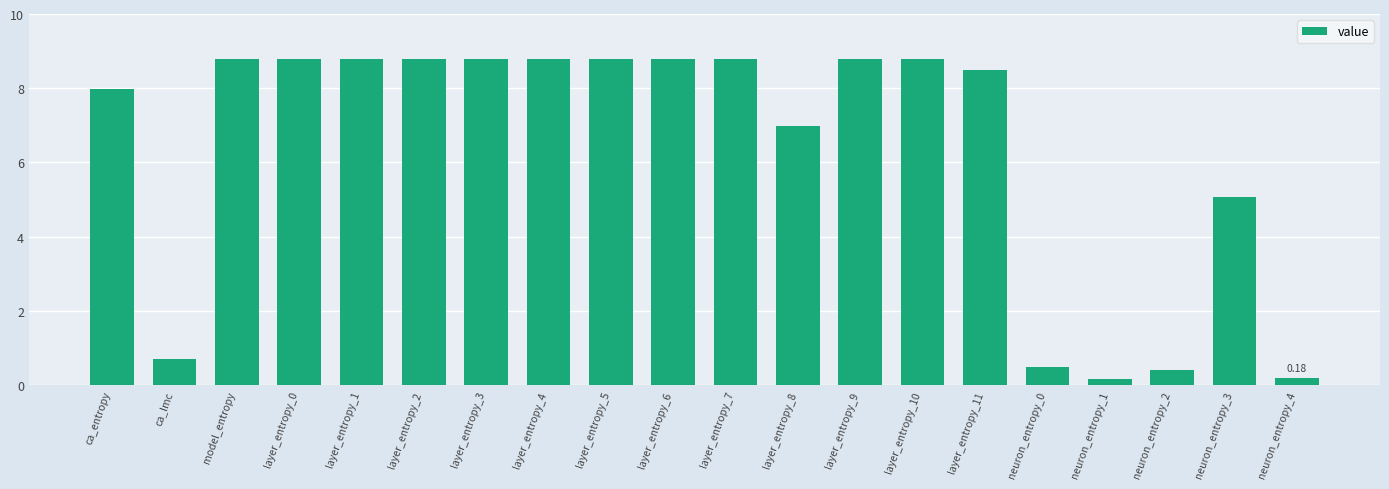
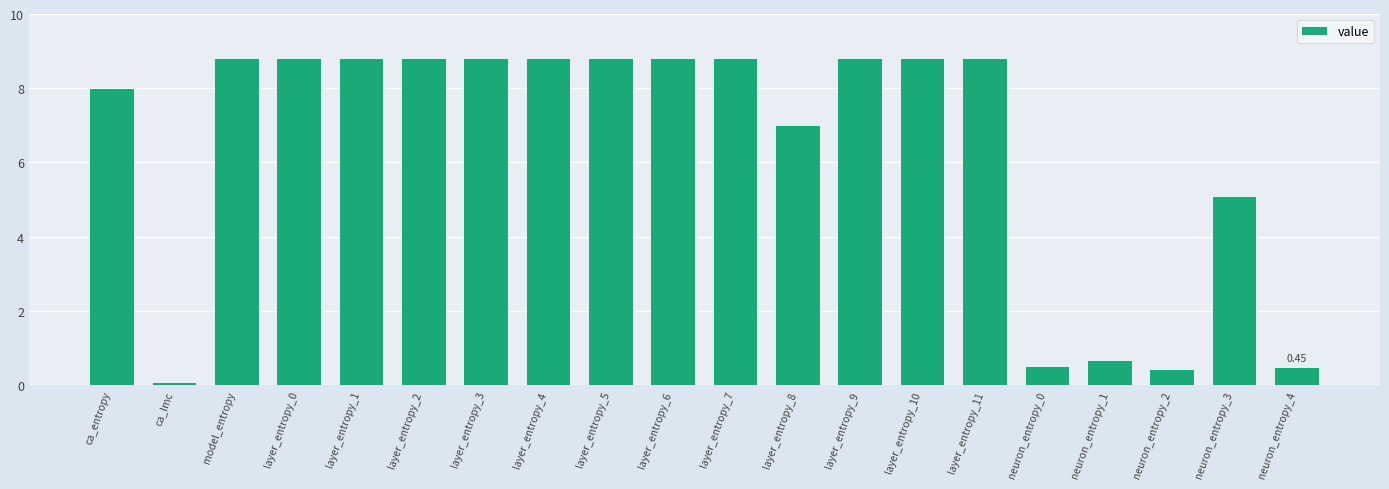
  {
-   "ca_lmc": 0.7,
-   "layer_entropy_11": 8.5,
-   "neuron_entropy_1": 0.2,
-   "neuron_entropy_4": 0.18
+   "ca_lmc": 0.0,
+   "layer_entropy_11": 8.8,
+   "neuron_entropy_1": 0.6,
+   "neuron_entropy_4": 0.45
  }
